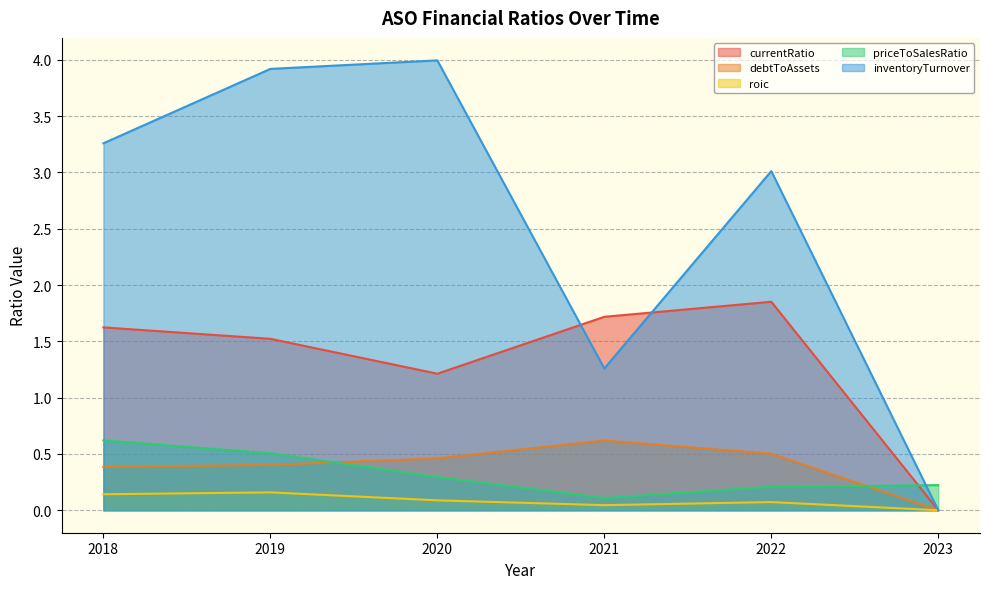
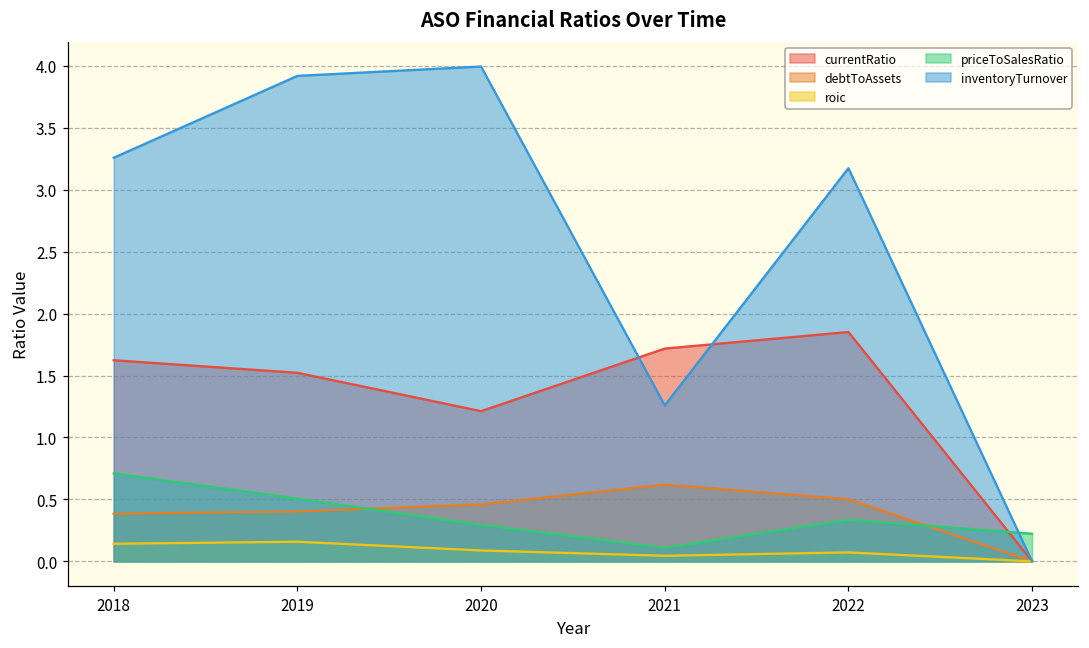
  {
    "priceToSalesRatio": {
-     "2018": 0.62,
+     "2018": 0.71,
      "2019": 0.51,
      "2020": 0.29,
      "2021": 0.11,
-     "2022": 0.21,
+     "2022": 0.34,
      "2023": 0.22
    },
    "inventoryTurnover": {
      "2018": 3.26,
      "2019": 3.92,
      "2020": 4.00,
      "2021": 1.26,
-     "2022": 3.01
+     "2022": 3.17
    }
  }
